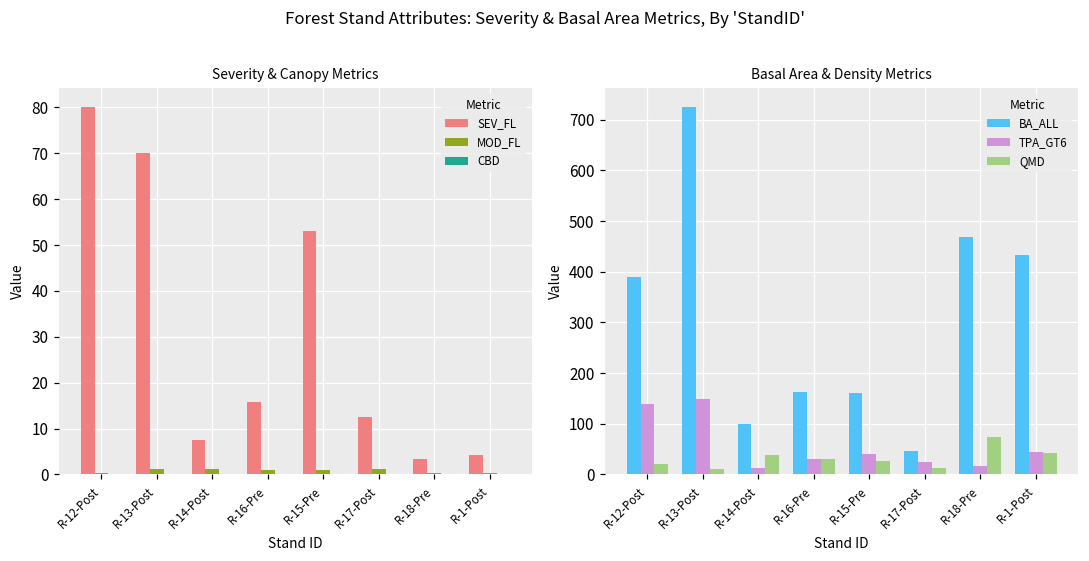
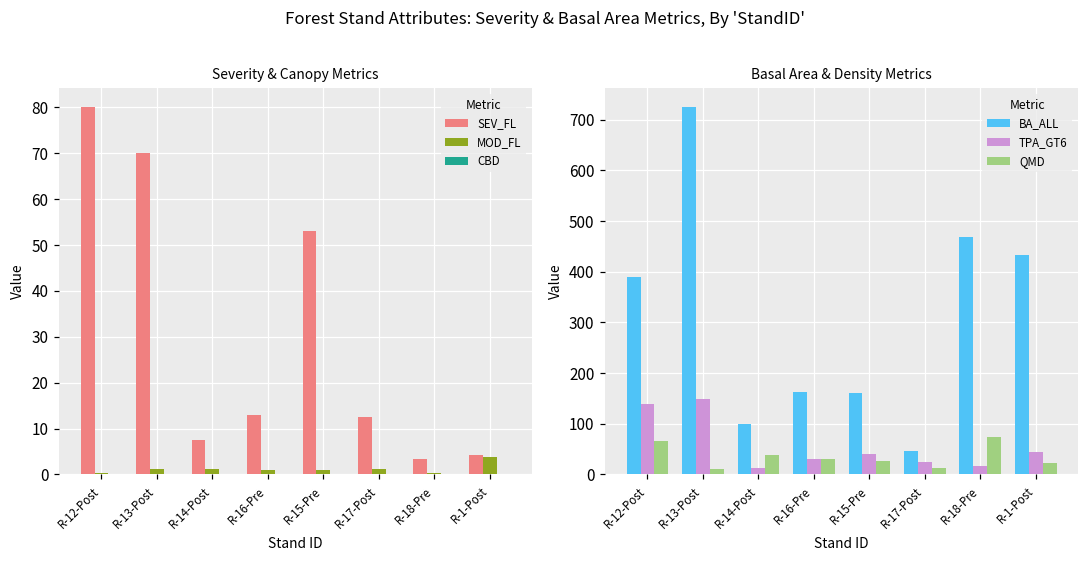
  {
    "Severity & Canopy Metrics": {
      "SEV_FL": {
        "R-12-Post": 80,
        "R-13-Post": 70,
        "R-14-Post": 7,
-       "R-16-Pre": 16,
+       "R-16-Pre": 13,
        "R-15-Pre": 53,
        "R-17-Post": 13,
        "R-18-Pre": 3,
        "R-1-Post": 4
      },
      "MOD_FL": {
        "R-13-Post": 1,
        "R-14-Post": 1,
        "R-16-Pre": 1,
        "R-15-Pre": 1,
        "R-17-Post": 1,
-       "R-1-Post": 0
+       "R-1-Post": 4
      }
    },
    "Basal Area & Density Metrics": {
      "BA_ALL": {
        "R-12-Post": 390,
        "R-13-Post": 730,
        "R-14-Post": 100,
        "R-16-Pre": 160,
        "R-15-Pre": 160,
        "R-17-Post": 50,
        "R-18-Pre": 470,
        "R-1-Post": 430
      },
      "TPA_GT6": {
        "R-12-Post": 140,
        "R-13-Post": 150,
        "R-14-Post": 10,
        "R-16-Pre": 30,
        "R-15-Pre": 40,
        "R-17-Post": 30,
        "R-18-Pre": 20,
        "R-1-Post": 50
      },
      "QMD": {
-       "R-12-Post": 20,
+       "R-12-Post": 70,
        "R-13-Post": 10,
        "R-14-Post": 40,
        "R-16-Pre": 30,
        "R-15-Pre": 30,
        "R-17-Post": 10,
        "R-18-Pre": 70,
-       "R-1-Post": 40
+       "R-1-Post": 20
      }
    }
  }
